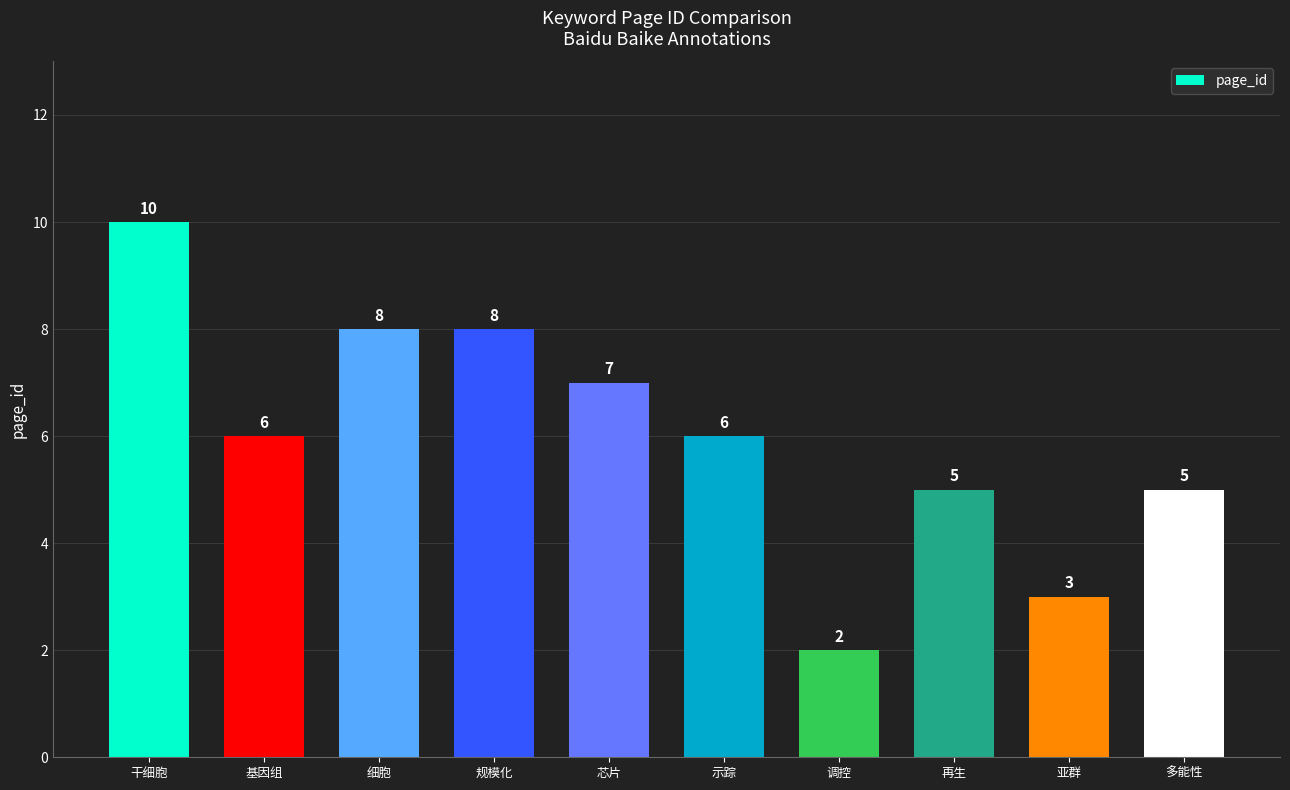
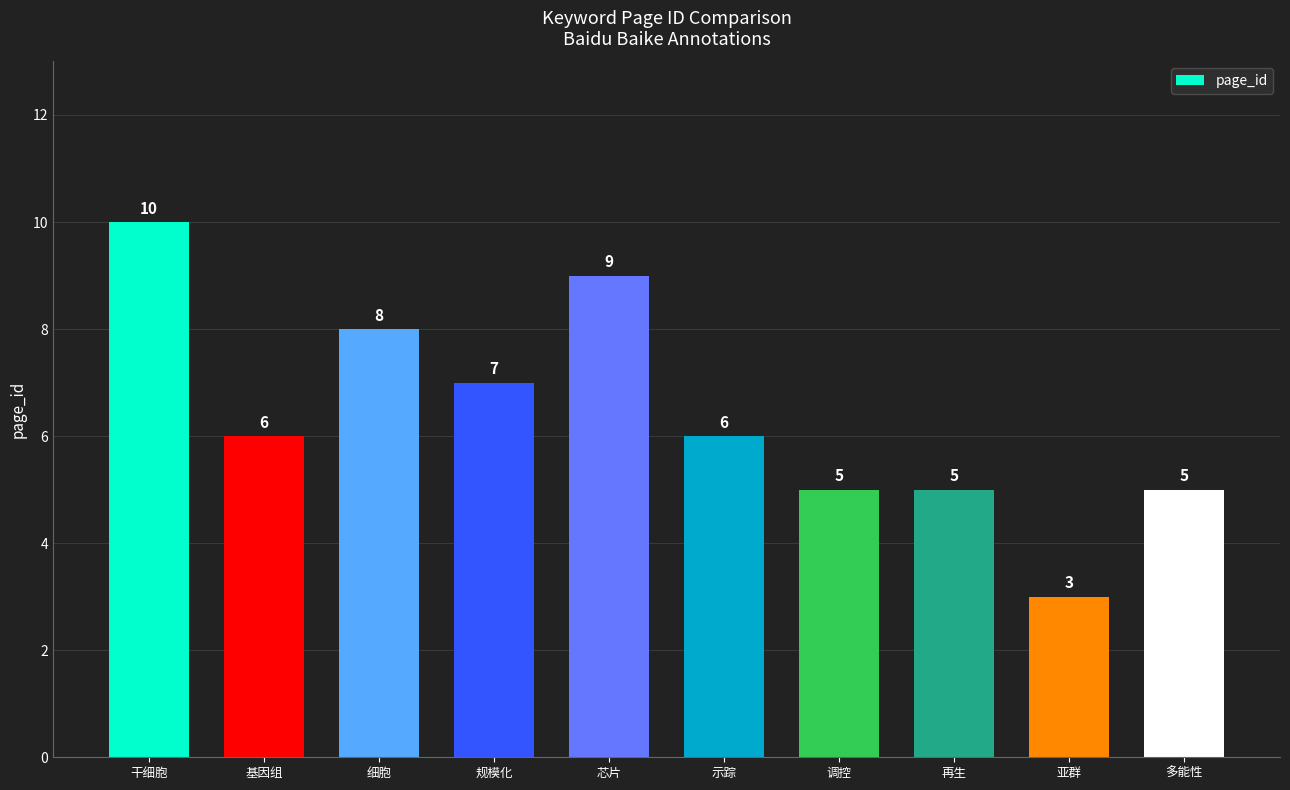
  {
    "干细胞": 10,
    "基因组": 6,
    "细胞": 8,
-   "规模化": 8,
-   "芯片": 7,
+   "规模化": 7,
+   "芯片": 9,
    "示踪": 6,
-   "调控": 2,
+   "调控": 5,
    "再生": 5,
    "亚群": 3,
    "多能性": 5
  }
